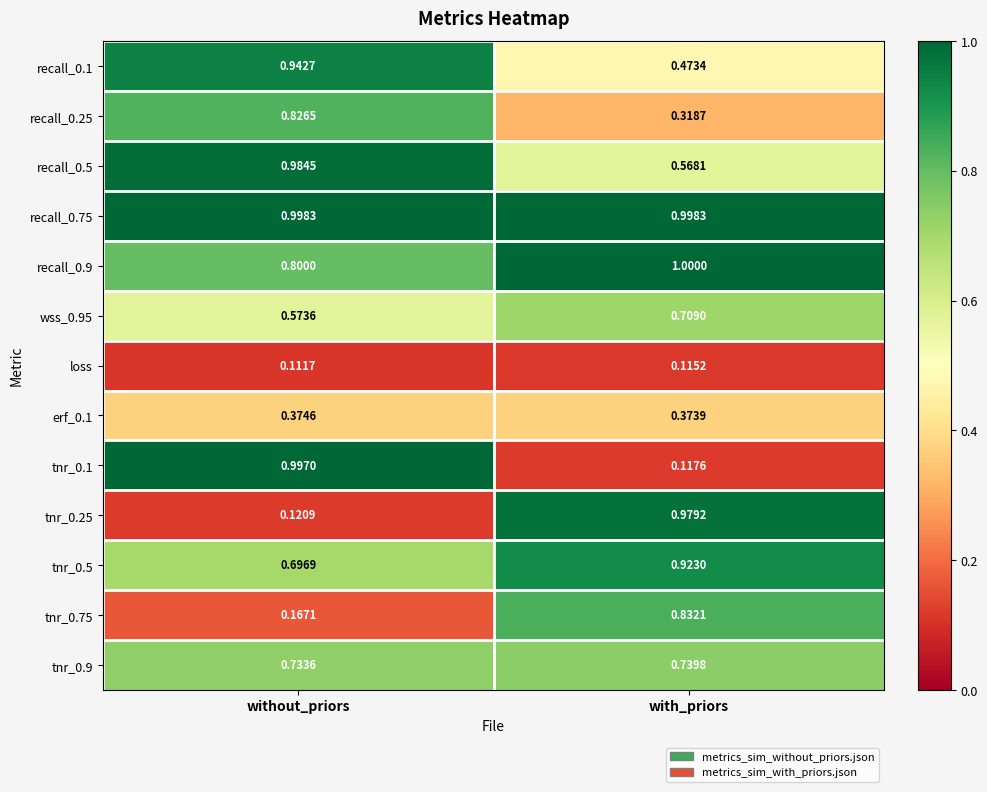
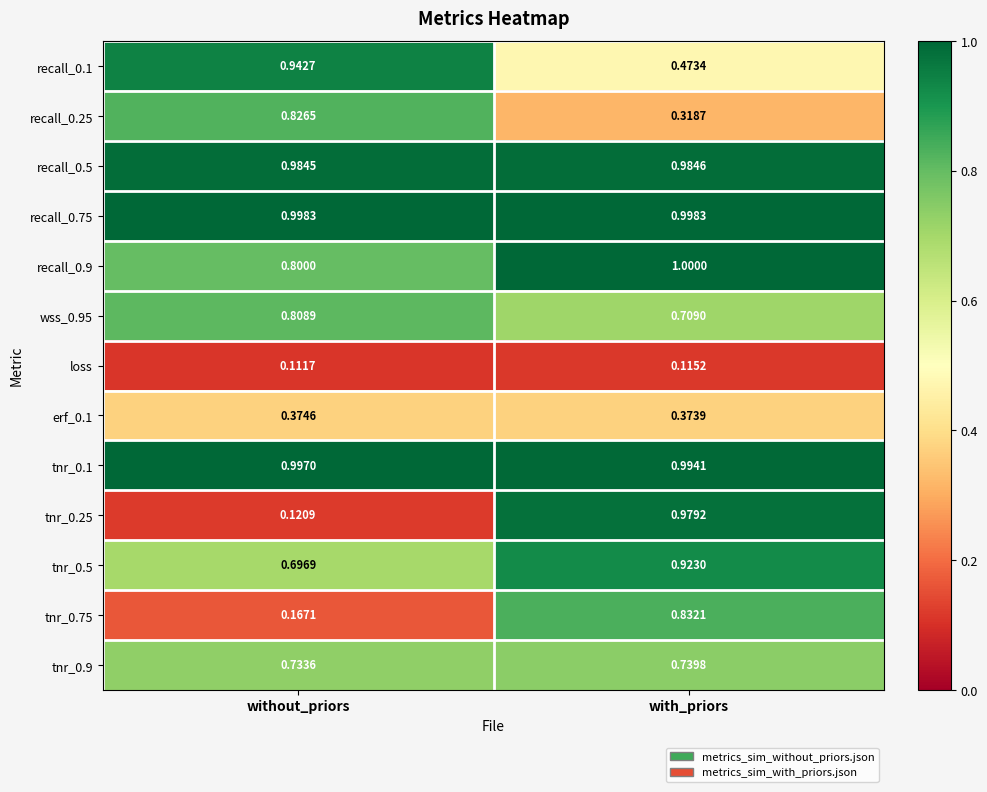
  {
    "recall_0.1": {
      "without_priors": 0.9427,
      "with_priors": 0.4734
    },
    "recall_0.25": {
      "without_priors": 0.8265,
      "with_priors": 0.3187
    },
    "recall_0.5": {
      "without_priors": 0.9845,
-     "with_priors": 0.5681
+     "with_priors": 0.9846
    },
    "recall_0.75": {
      "without_priors": 0.9983,
      "with_priors": 0.9983
    },
    "recall_0.9": {
      "without_priors": 0.8000,
      "with_priors": 1.0000
    },
    "wss_0.95": {
-     "without_priors": 0.5736,
+     "without_priors": 0.8089,
      "with_priors": 0.7090
    },
    "loss": {
      "without_priors": 0.1117,
      "with_priors": 0.1152
    },
    "erf_0.1": {
      "without_priors": 0.3746,
      "with_priors": 0.3739
    },
    "tnr_0.1": {
      "without_priors": 0.9970,
-     "with_priors": 0.1176
+     "with_priors": 0.9941
    },
    "tnr_0.25": {
      "without_priors": 0.1209,
      "with_priors": 0.9792
    },
    "tnr_0.5": {
      "without_priors": 0.6969,
      "with_priors": 0.9230
    },
    "tnr_0.75": {
      "without_priors": 0.1671,
      "with_priors": 0.8321
    },
    "tnr_0.9": {
      "without_priors": 0.7336,
      "with_priors": 0.7398
    }
  }
